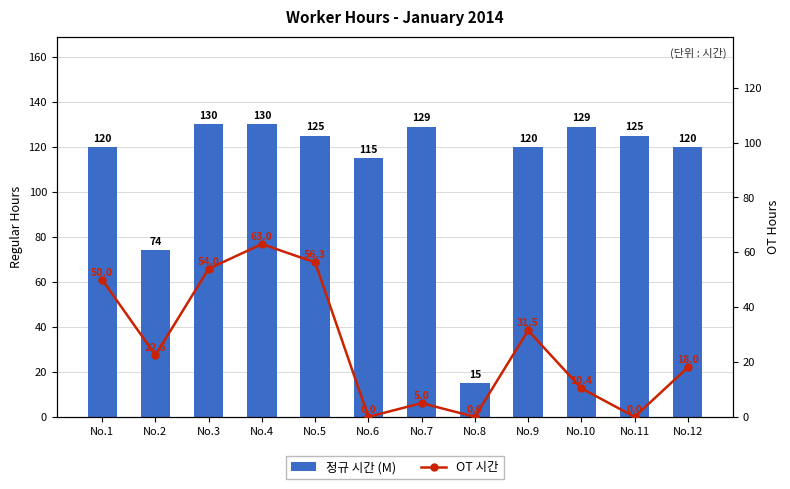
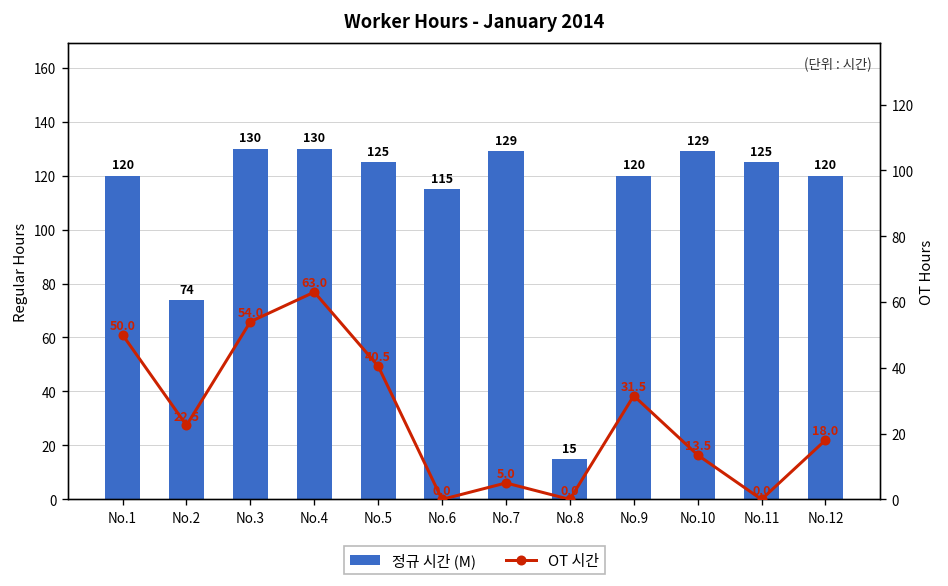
  {
    "정규 시간 (M)": {
      "No.1": 120,
      "No.2": 74,
      "No.3": 130,
      "No.4": 130,
      "No.5": 125,
      "No.6": 115,
      "No.7": 129,
      "No.8": 15,
      "No.9": 120,
      "No.10": 129,
      "No.11": 125,
      "No.12": 120
    },
    "OT 시간": {
      "No.1": 50.0,
      "No.2": 22.5,
      "No.3": 54.0,
      "No.4": 63.0,
-     "No.5": 56.3,
+     "No.5": 40.5,
      "No.6": 0.0,
      "No.7": 5.0,
      "No.8": 0.0,
      "No.9": 31.5,
-     "No.10": 10.4,
+     "No.10": 13.5,
      "No.11": 0.0,
      "No.12": 18.0
    }
  }
